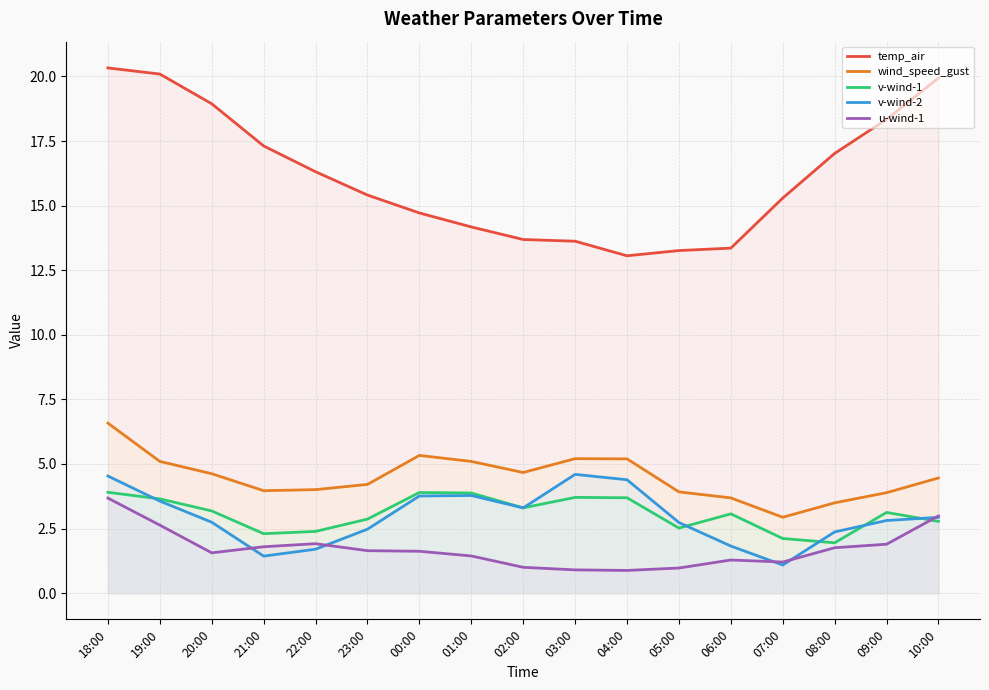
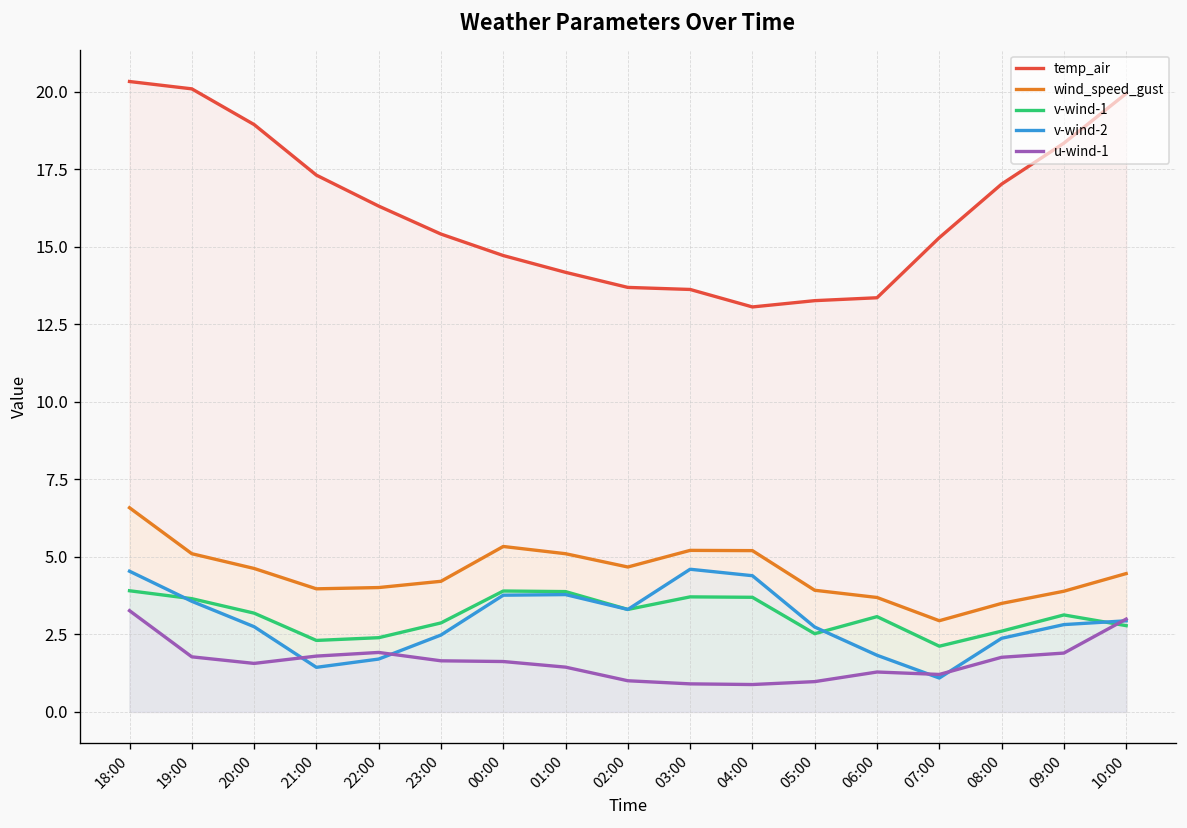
  {
    "v-wind-1": {
      "18:00": 3.9,
      "20:00": 3.2,
      "21:00": 2.3,
      "22:00": 2.4,
      "23:00": 2.9,
      "00:00": 3.9,
      "03:00": 3.7,
      "04:00": 3.7,
      "05:00": 2.5,
      "06:00": 3.1,
      "07:00": 2.1,
-     "08:00": 1.9,
+     "08:00": 2.6,
      "09:00": 3.1,
      "10:00": 2.8
    },
    "v-wind-2": {
      "18:00": 4.5,
      "20:00": 2.7,
      "21:00": 1.4,
      "22:00": 1.7,
      "23:00": 2.5,
      "00:00": 3.8,
      "03:00": 4.6,
      "04:00": 4.4,
      "05:00": 2.7,
      "06:00": 1.8,
      "07:00": 1.1,
      "08:00": 2.4,
      "09:00": 2.8
    },
    "u-wind-1": {
-     "18:00": 3.7,
-     "19:00": 2.6,
+     "18:00": 3.3,
+     "19:00": 1.8,
      "20:00": 1.6,
      "21:00": 1.8,
      "22:00": 1.9,
      "23:00": 1.6,
      "00:00": 1.6,
      "01:00": 1.4,
      "02:00": 1.0,
      "03:00": 0.9,
      "04:00": 0.9,
      "05:00": 1.0,
      "06:00": 1.3,
      "07:00": 1.2,
      "08:00": 1.8,
      "09:00": 1.9
    }
  }
